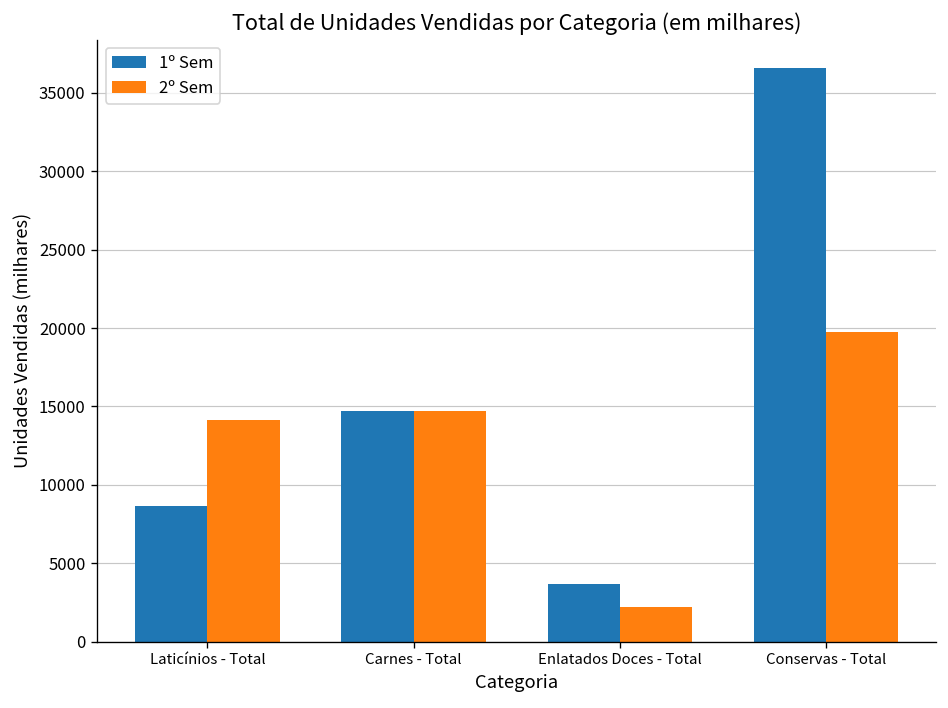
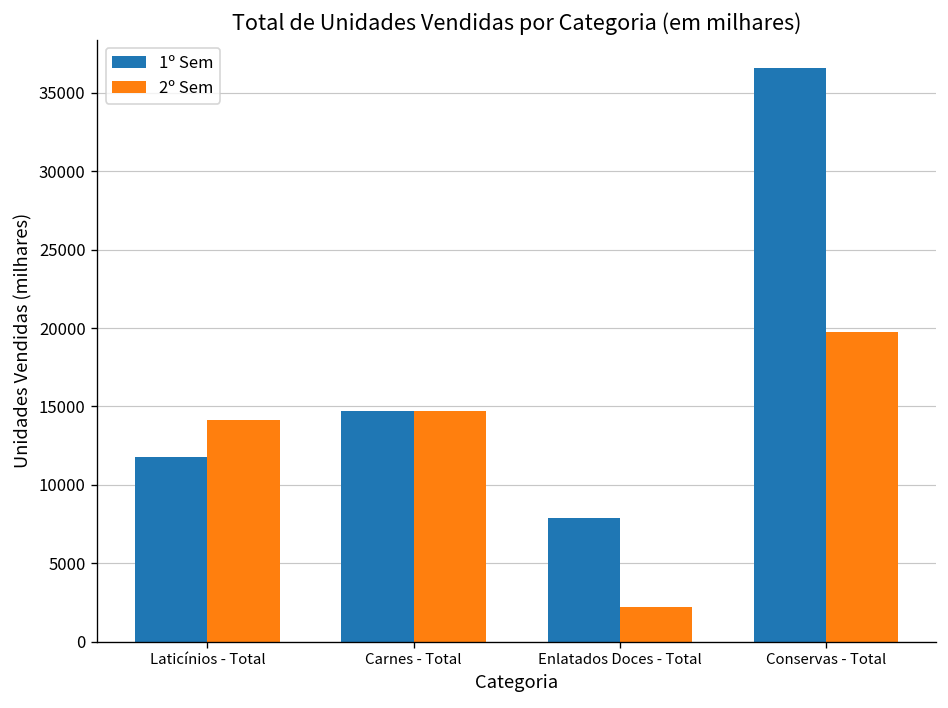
  {
    "1º Sem": {
-     "Laticínios - Total": 8700,
+     "Laticínios - Total": 11800,
      "Carnes - Total": 14700,
-     "Enlatados Doces - Total": 3700,
+     "Enlatados Doces - Total": 7900,
      "Conservas - Total": 36600
    },
    "2º Sem": {
      "Laticínios - Total": 14200,
      "Carnes - Total": 14700,
      "Enlatados Doces - Total": 2200,
      "Conservas - Total": 19700
    }
  }
